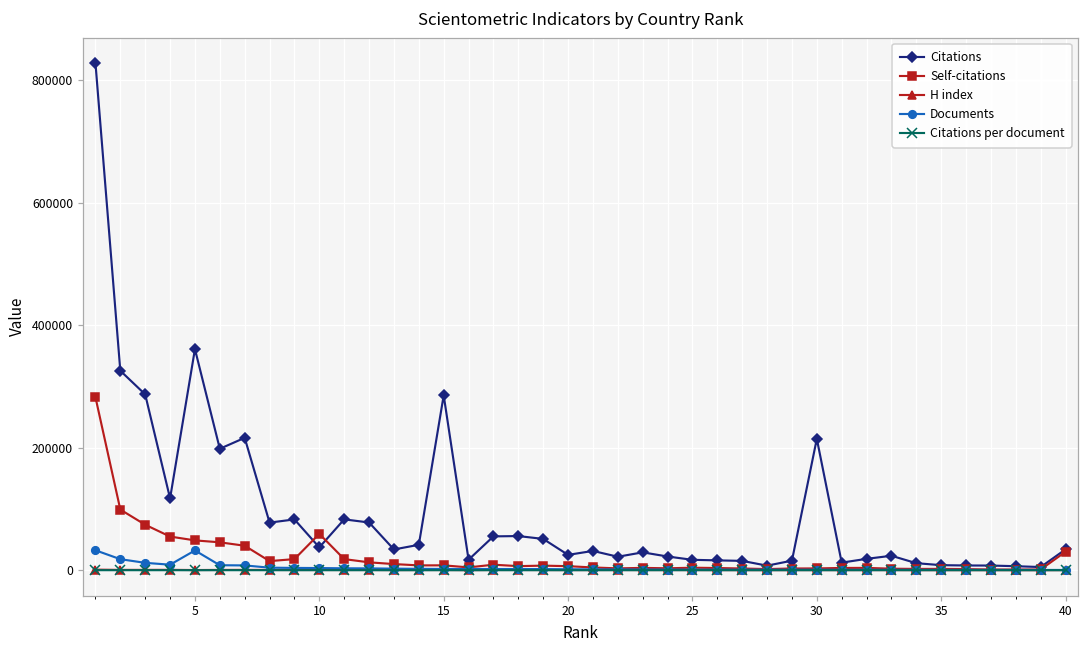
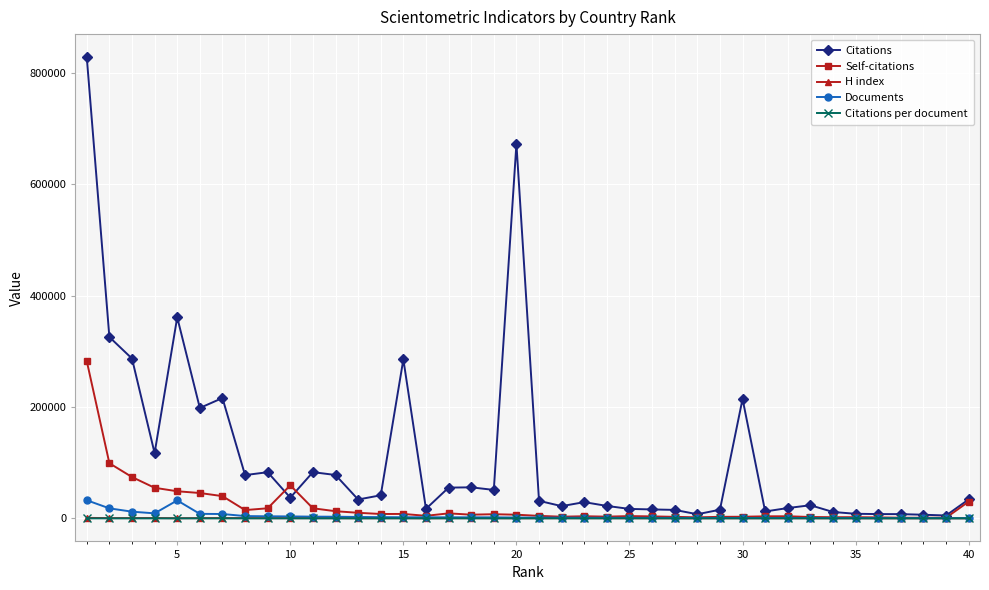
  {
    "Citations": {
      "5": 360000,
      "10": 40000,
      "15": 290000,
-     "20": 30000,
+     "20": 670000,
      "25": 20000,
      "30": 210000,
      "35": 10000
    },
    "Self-citations": {
      "5": 50000,
      "10": 60000,
      "15": 10000,
      "20": 10000
    },
    "Citations per document": {
      "5": 0
    },
    "Documents": {
      "5": 30000
    }
  }
